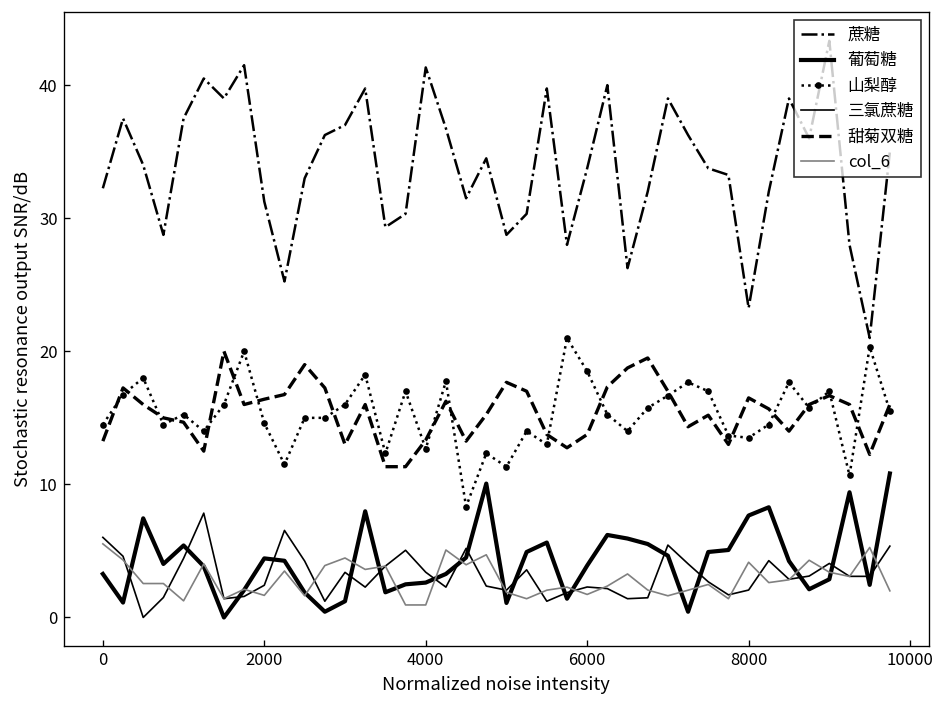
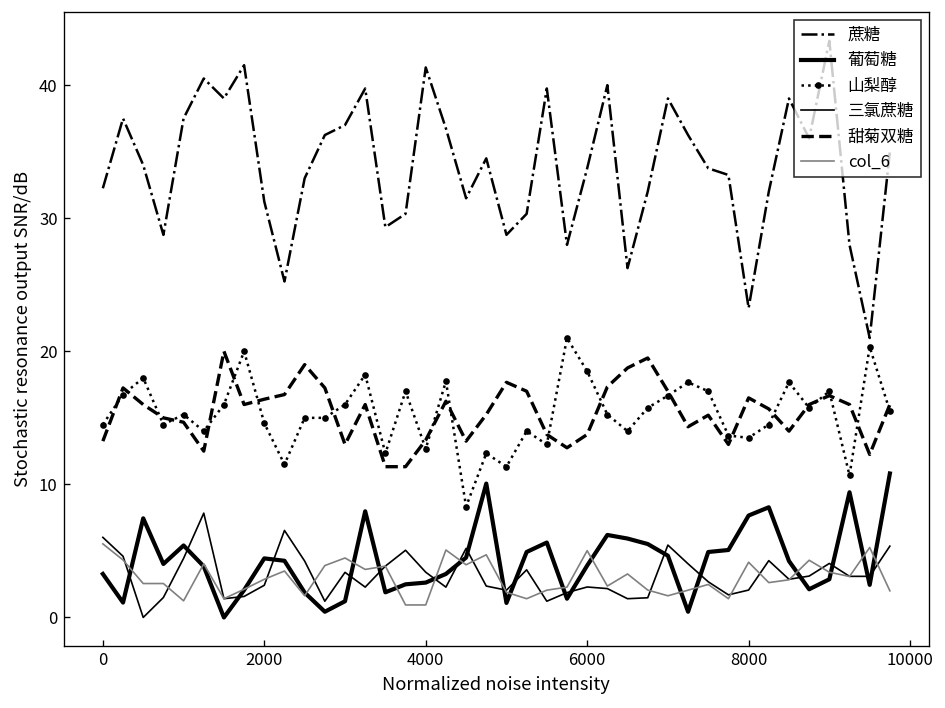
  {
    "col_6": {
      "0": 5.5,
-     "2000": 1.7,
+     "2000": 2.9,
      "4000": 0.9,
-     "6000": 1.7,
+     "6000": 5.0,
      "8000": 4.2
    }
  }
